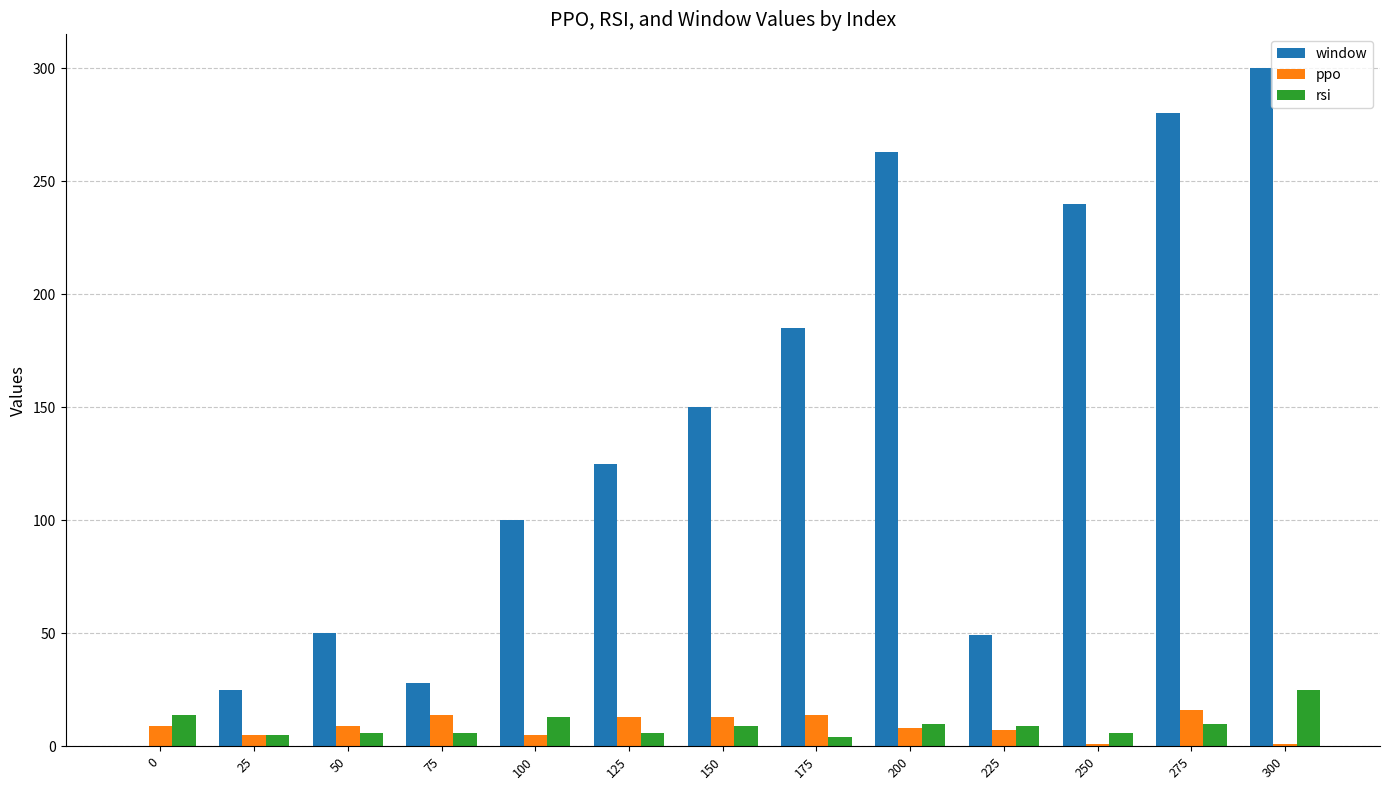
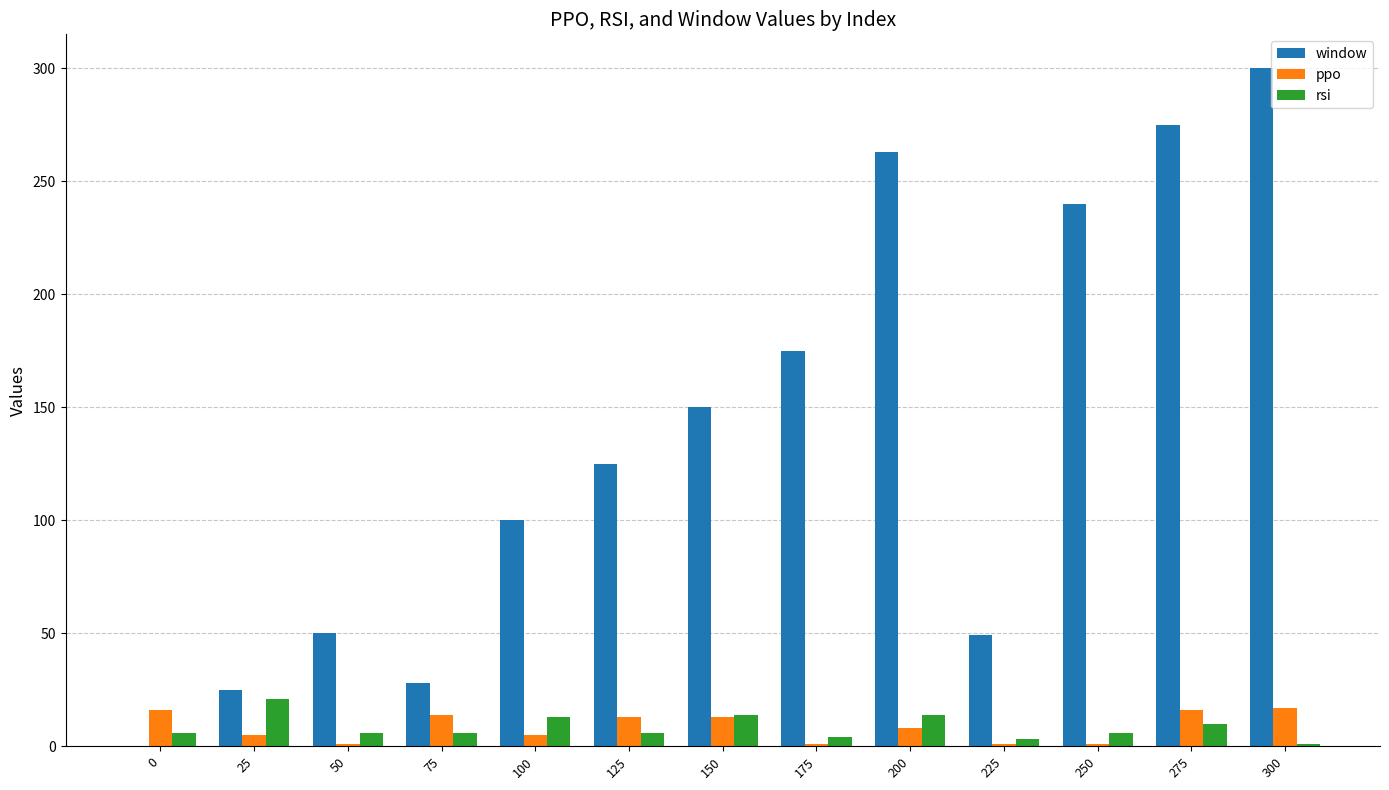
  {
    "window": {
      "0": 0,
      "25": 25,
      "50": 50,
      "75": 28,
      "100": 100,
      "125": 125,
      "150": 150,
-     "175": 185,
+     "175": 175,
      "200": 263,
      "225": 49,
      "250": 240,
-     "275": 280,
+     "275": 275,
      "300": 300
    },
    "ppo": {
-     "0": 9,
+     "0": 16,
      "25": 5,
-     "50": 9,
+     "50": 1,
      "75": 14,
      "100": 5,
      "125": 13,
      "150": 13,
-     "175": 14,
+     "175": 1,
      "200": 8,
-     "225": 7,
+     "225": 1,
      "275": 16,
-     "300": 1
+     "300": 17
    },
    "rsi": {
-     "0": 14,
-     "25": 5,
+     "0": 6,
+     "25": 21,
      "50": 6,
      "75": 6,
      "100": 13,
      "125": 6,
-     "150": 9,
+     "150": 14,
      "175": 4,
-     "200": 10,
-     "225": 9,
+     "200": 14,
+     "225": 3,
      "250": 6,
      "275": 10,
-     "300": 25
+     "300": 1
    }
  }
